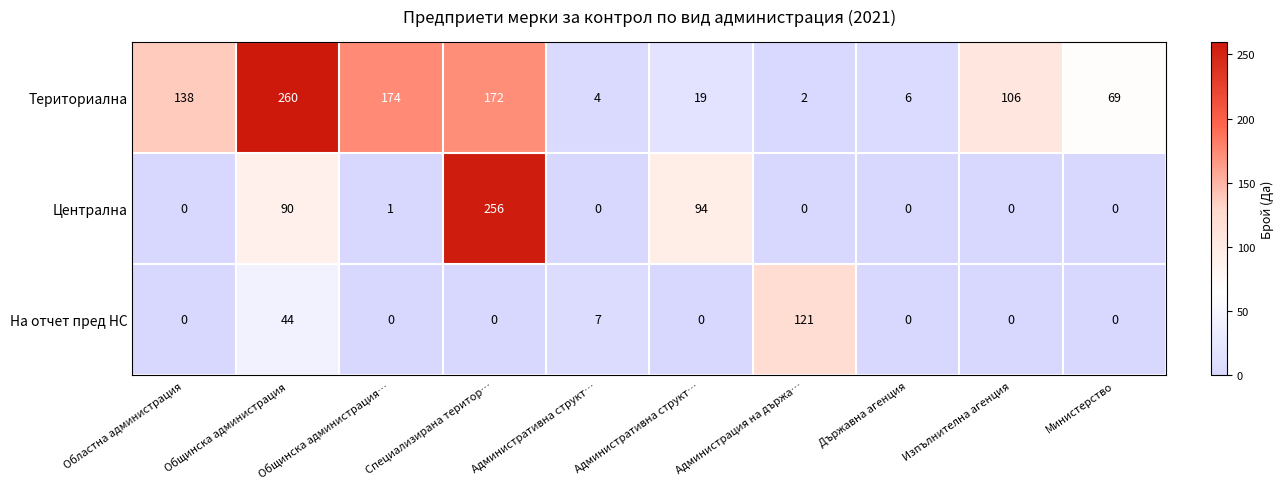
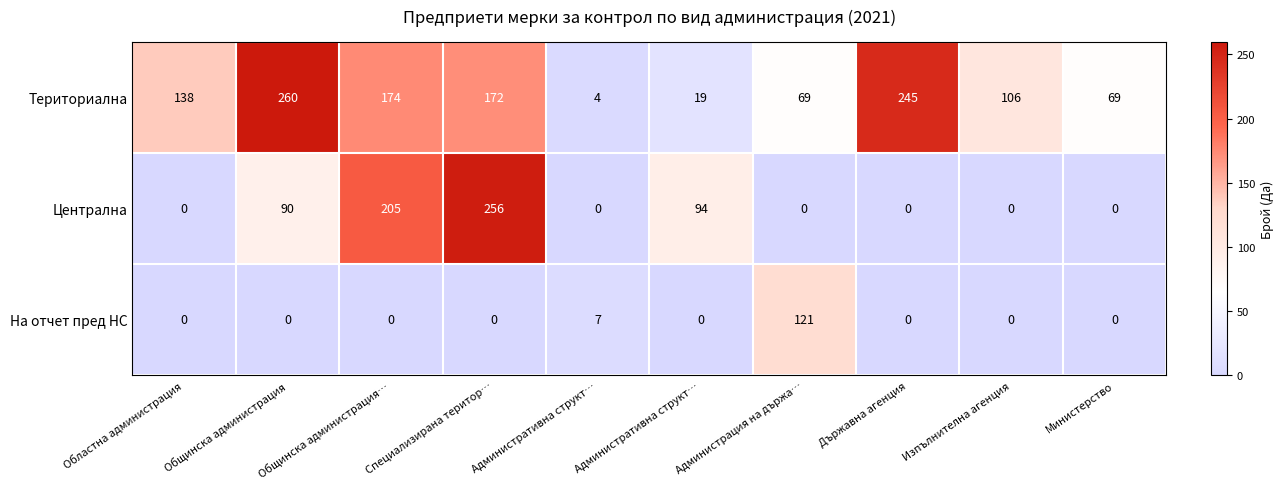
  {
    "Териториална": {
      "Областна администрация": 138,
      "Общинска администрация": 260,
      "Общинска администрация…": 174,
      "Специализирана територ…": 172,
-     "Администрация на държа…": 2,
-     "Държавна агенция": 6,
+     "Администрация на държа…": 69,
+     "Държавна агенция": 245,
      "Изпълнителна агенция": 106,
      "Министерство": 69
    },
    "Централна": {
      "Областна администрация": 0,
      "Общинска администрация": 90,
-     "Общинска администрация…": 1,
+     "Общинска администрация…": 205,
      "Специализирана територ…": 256,
      "Администрация на държа…": 0,
      "Държавна агенция": 0,
      "Изпълнителна агенция": 0,
      "Министерство": 0
    },
    "На отчет пред НС": {
      "Областна администрация": 0,
-     "Общинска администрация": 44,
+     "Общинска администрация": 0,
      "Общинска администрация…": 0,
      "Специализирана територ…": 0,
      "Администрация на държа…": 121,
      "Държавна агенция": 0,
      "Изпълнителна агенция": 0,
      "Министерство": 0
    }
  }
